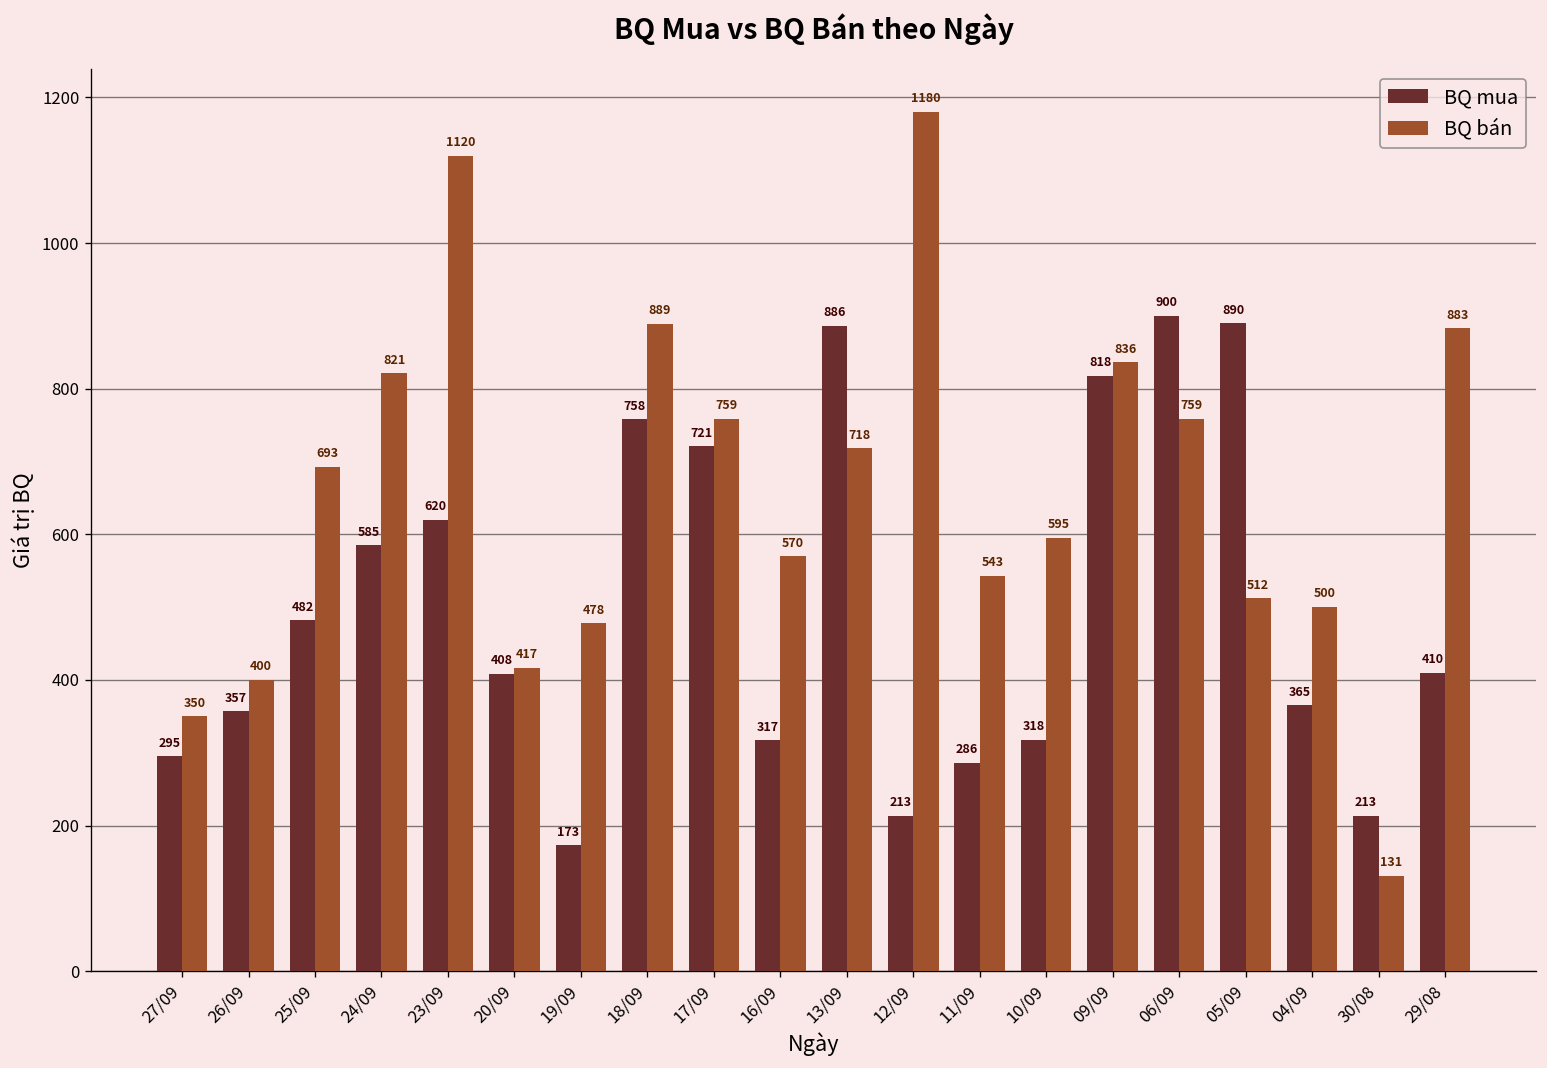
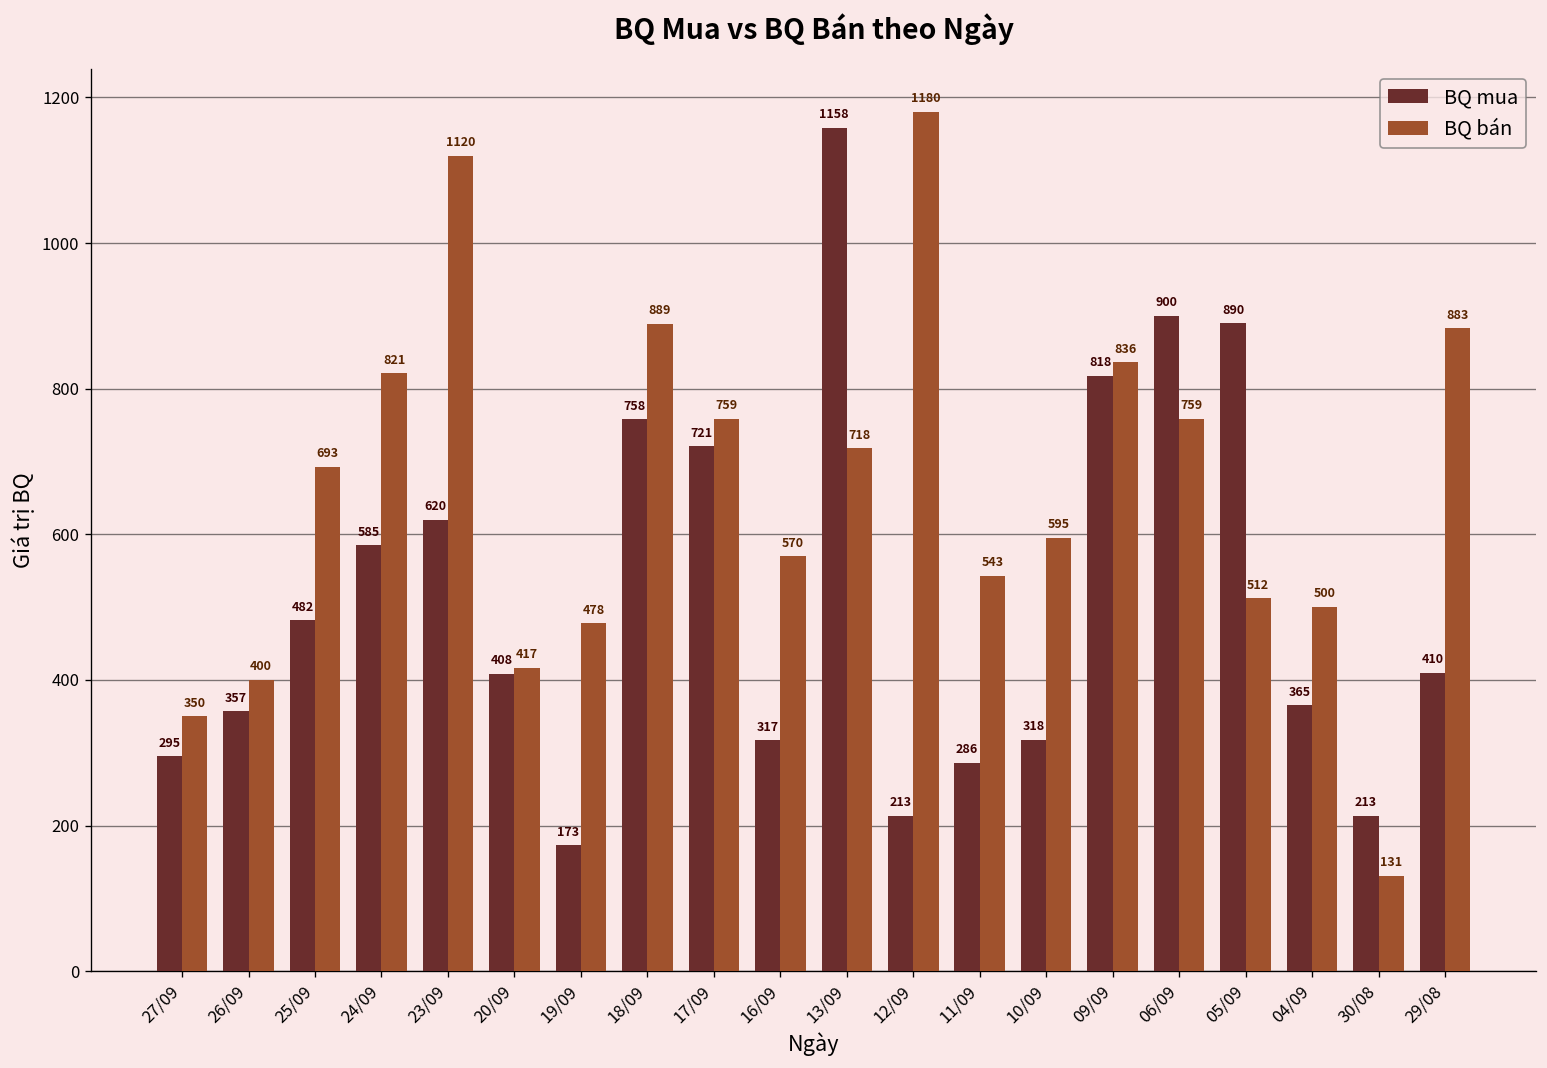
  {
    "BQ mua": {
      "27/09": 295,
      "26/09": 357,
      "25/09": 482,
      "24/09": 585,
      "23/09": 620,
      "20/09": 408,
      "19/09": 173,
      "18/09": 758,
      "17/09": 721,
      "16/09": 317,
-     "13/09": 886,
+     "13/09": 1158,
      "12/09": 213,
      "11/09": 286,
      "10/09": 318,
      "09/09": 818,
      "06/09": 900,
      "05/09": 890,
      "04/09": 365,
      "30/08": 213,
      "29/08": 410
    },
    "BQ bán": {
      "27/09": 350,
      "26/09": 400,
      "25/09": 693,
      "24/09": 821,
      "23/09": 1120,
      "20/09": 417,
      "19/09": 478,
      "18/09": 889,
      "17/09": 759,
      "16/09": 570,
      "13/09": 718,
      "12/09": 1180,
      "11/09": 543,
      "10/09": 595,
      "09/09": 836,
      "06/09": 759,
      "05/09": 512,
      "04/09": 500,
      "30/08": 131,
      "29/08": 883
    }
  }
